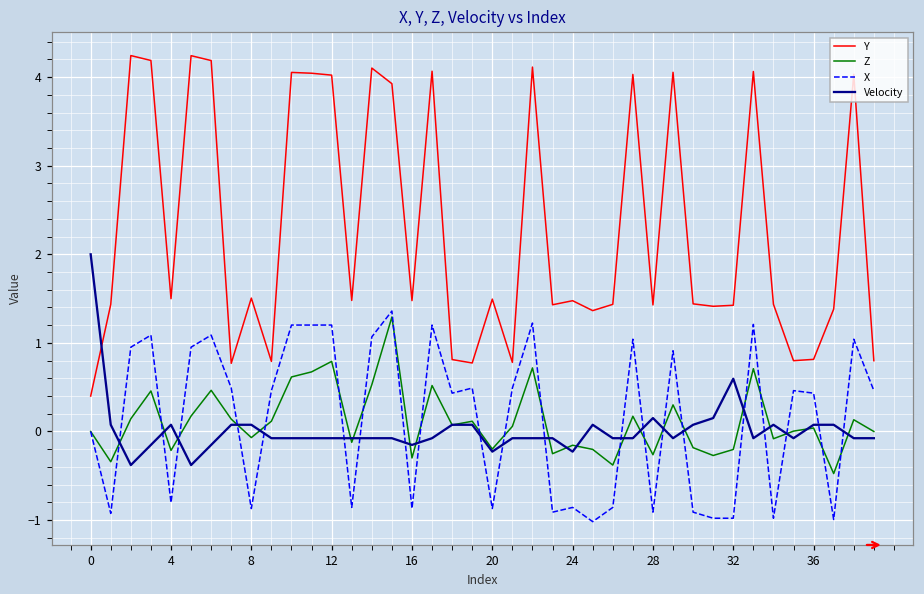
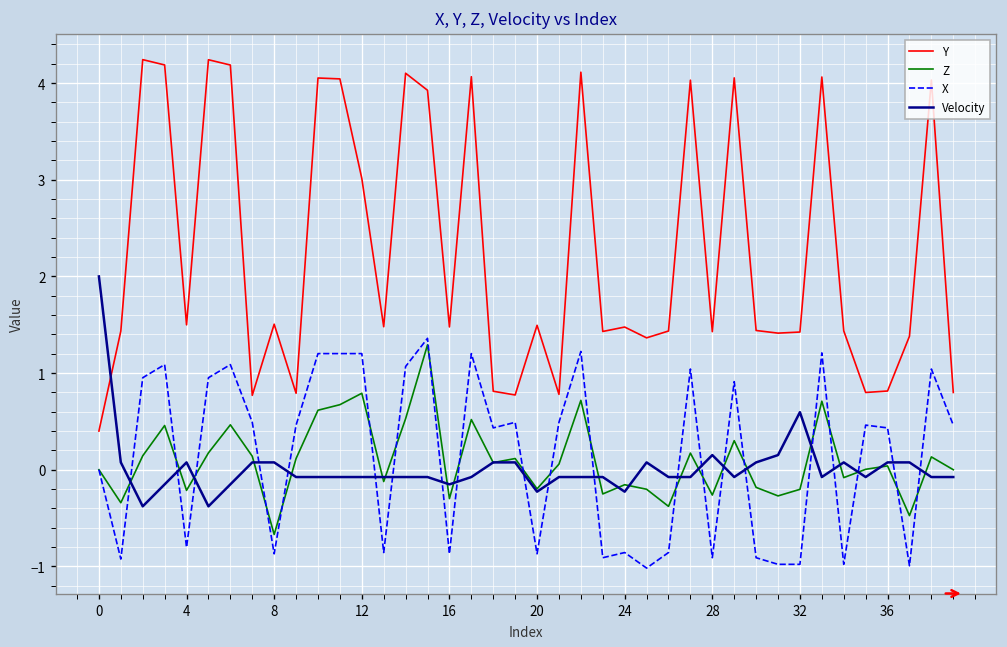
  {
    "Y": {
      "0": 0.4,
      "4": 1.5,
      "8": 1.5,
-     "12": 4.0,
+     "12": 3.0,
      "16": 1.5,
      "20": 1.5,
      "24": 1.5,
      "28": 1.4,
      "32": 1.4,
      "36": 0.8
    },
    "Z": {
      "4": -0.2,
-     "8": -0.1,
+     "8": -0.7,
      "12": 0.8,
      "16": -0.3,
      "24": -0.2,
      "28": -0.3,
      "32": -0.2,
      "36": 0.0
    },
    "X": {
      "4": -0.8,
      "8": -0.9,
      "12": 1.2,
      "16": -0.9,
      "20": -0.9,
      "24": -0.9,
      "28": -0.9,
      "32": -1.0,
      "36": 0.4
    },
    "Velocity": {
      "0": 2.0,
      "4": 0.1,
      "8": 0.1,
      "12": -0.1,
      "16": -0.2,
      "24": -0.2,
      "28": 0.2,
      "32": 0.6,
      "36": 0.1
    }
  }
